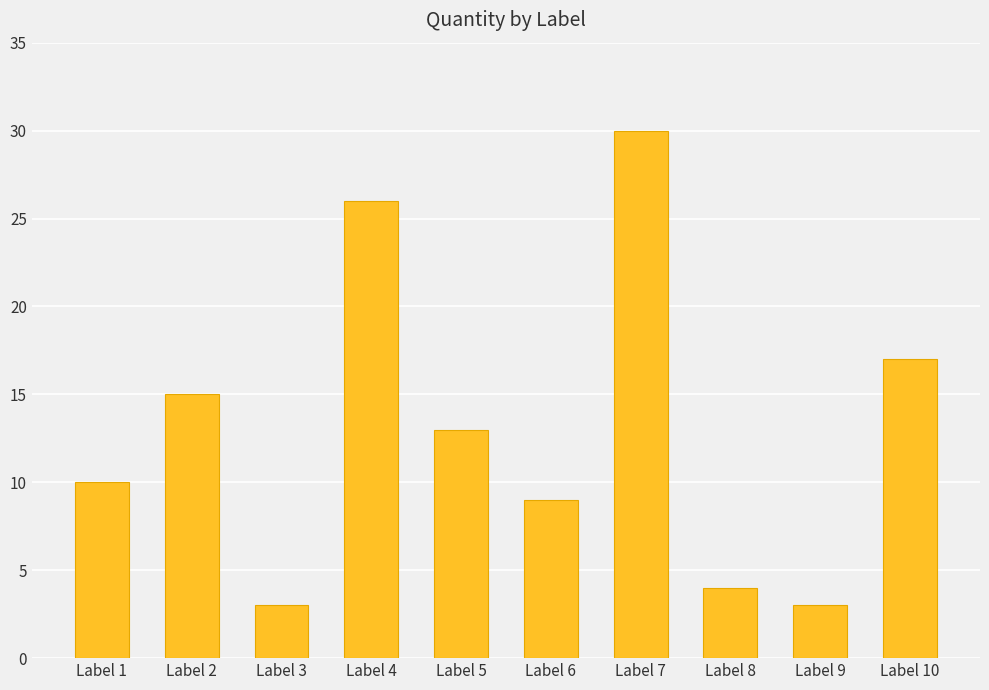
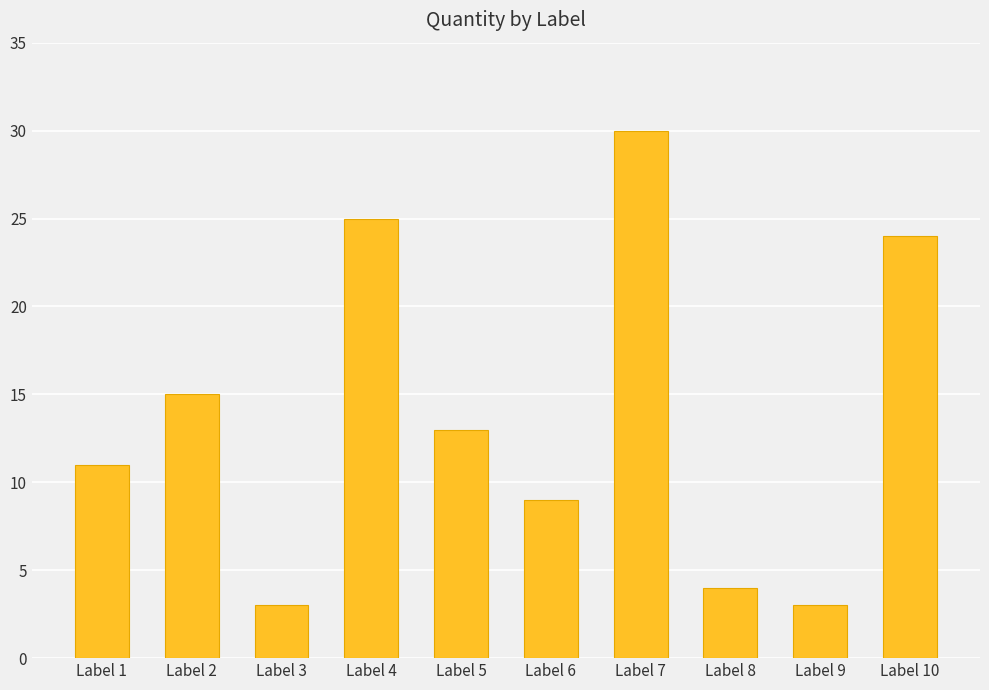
  {
-   "Label 1": 10,
+   "Label 1": 11,
    "Label 2": 15,
    "Label 3": 3,
-   "Label 4": 26,
+   "Label 4": 25,
    "Label 5": 13,
    "Label 6": 9,
    "Label 7": 30,
    "Label 8": 4,
    "Label 9": 3,
-   "Label 10": 17
+   "Label 10": 24
  }
